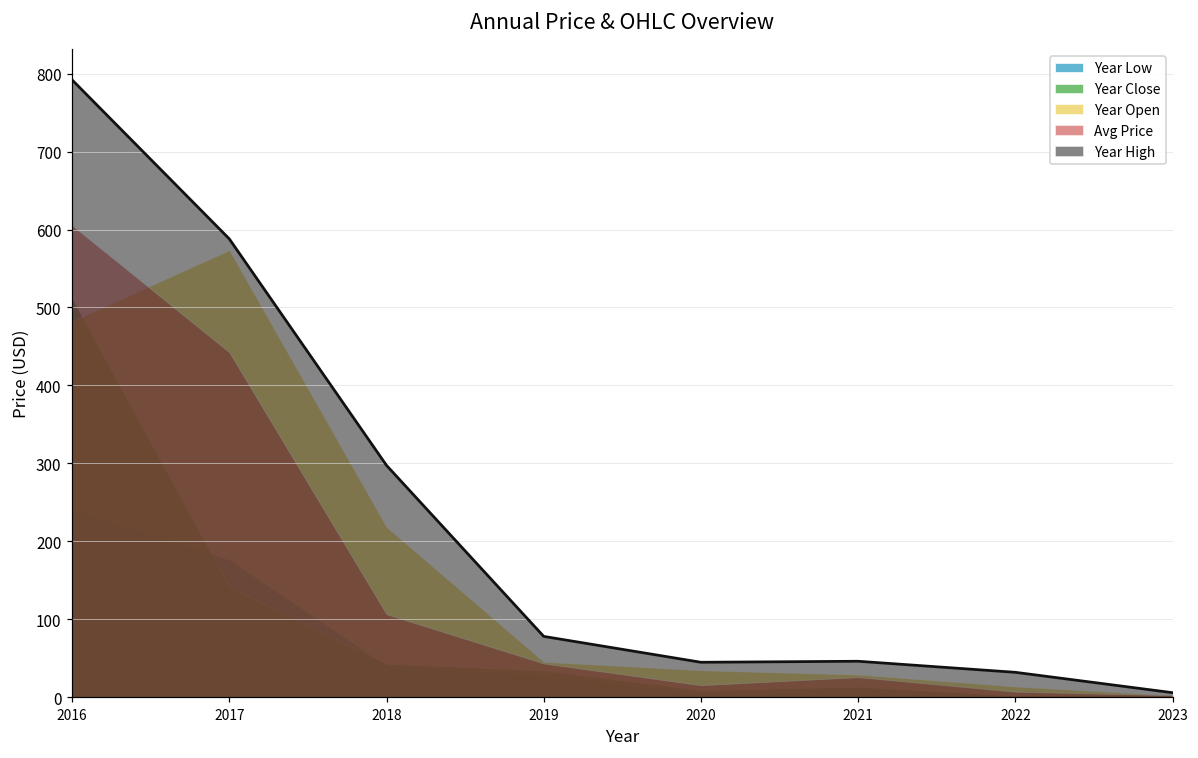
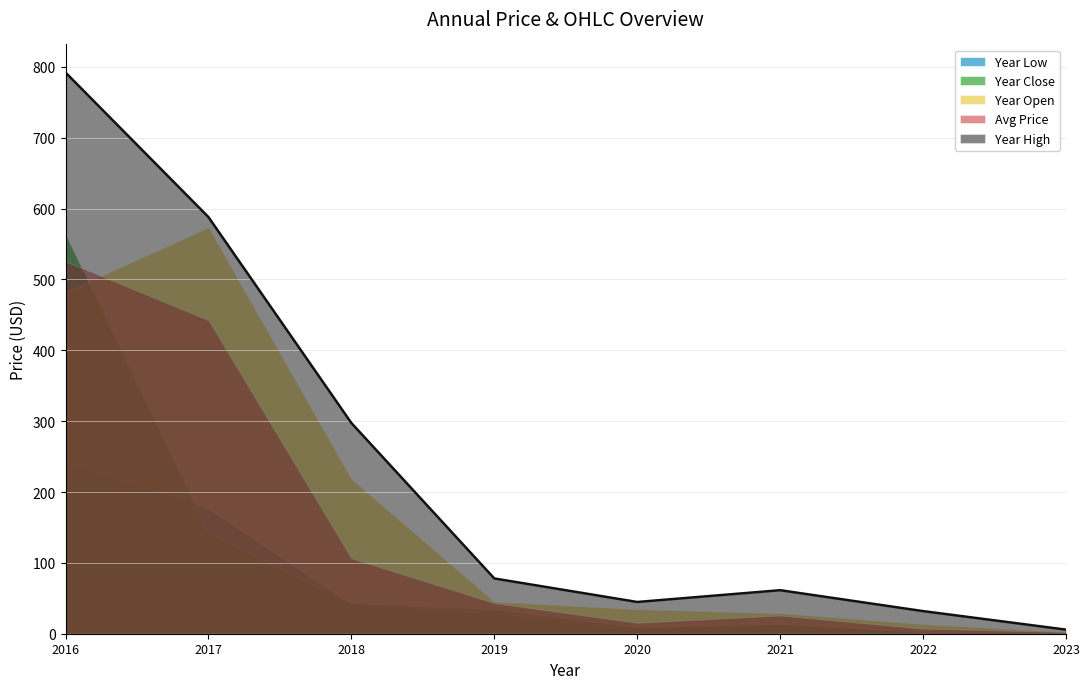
  {
    "Year Low": {
      "2016": 240,
      "2017": 180,
      "2019": 30,
      "2020": 10
    },
    "Year Close": {
-     "2016": 510,
+     "2016": 560,
      "2017": 140,
      "2019": 30,
      "2020": 10
    },
    "Year Open": {
      "2016": 480,
      "2017": 570,
      "2018": 220,
      "2020": 30,
      "2022": 10
    },
    "Avg Price": {
-     "2016": 610,
+     "2016": 530,
      "2017": 440,
      "2018": 110,
      "2020": 20,
      "2022": 10
    },
    "Year High": {
      "2016": 790,
      "2017": 590,
      "2018": 300,
      "2019": 80,
      "2020": 40,
-     "2021": 50,
+     "2021": 60,
      "2022": 30
    }
  }
